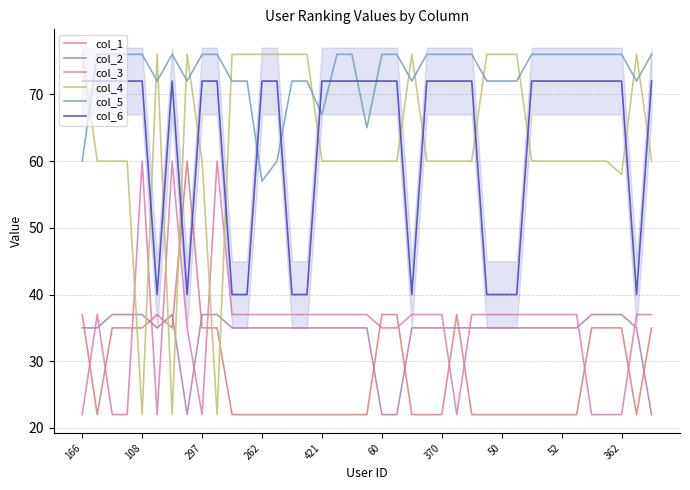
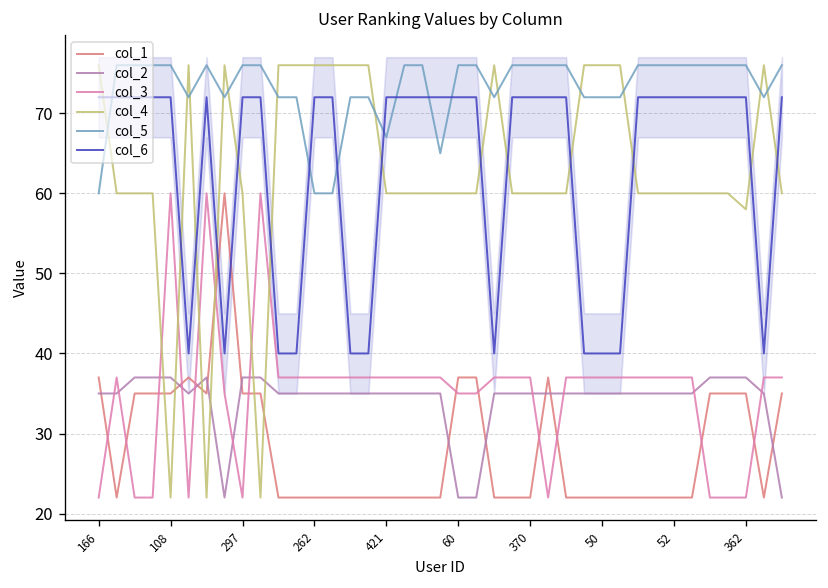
  {
    "col_4": {
      "108": 22,
      "297": 60,
      "262": 76,
      "421": 60,
      "60": 60,
      "370": 60,
      "50": 76,
      "52": 60,
      "362": 58
    },
    "col_5": {
      "166": 60,
      "108": 76,
      "297": 76,
-     "262": 57,
+     "262": 60,
      "421": 67,
      "60": 76,
      "370": 76,
      "50": 72,
      "52": 76,
      "362": 76
    }
  }
